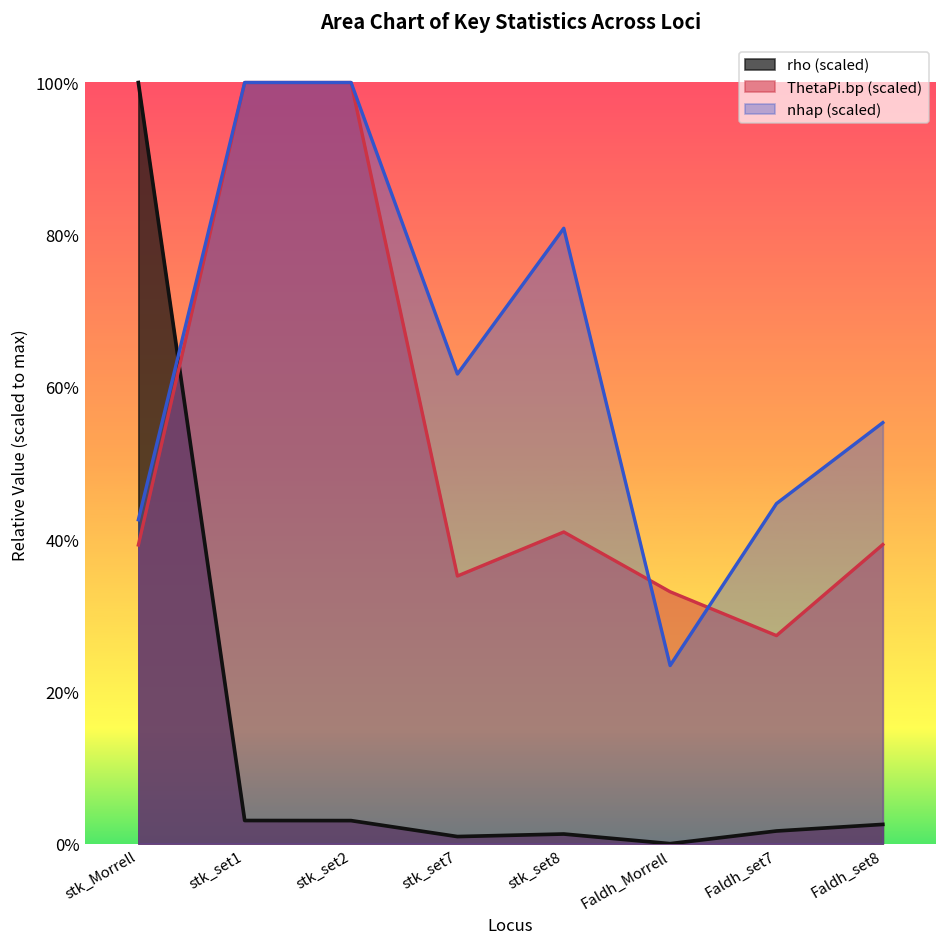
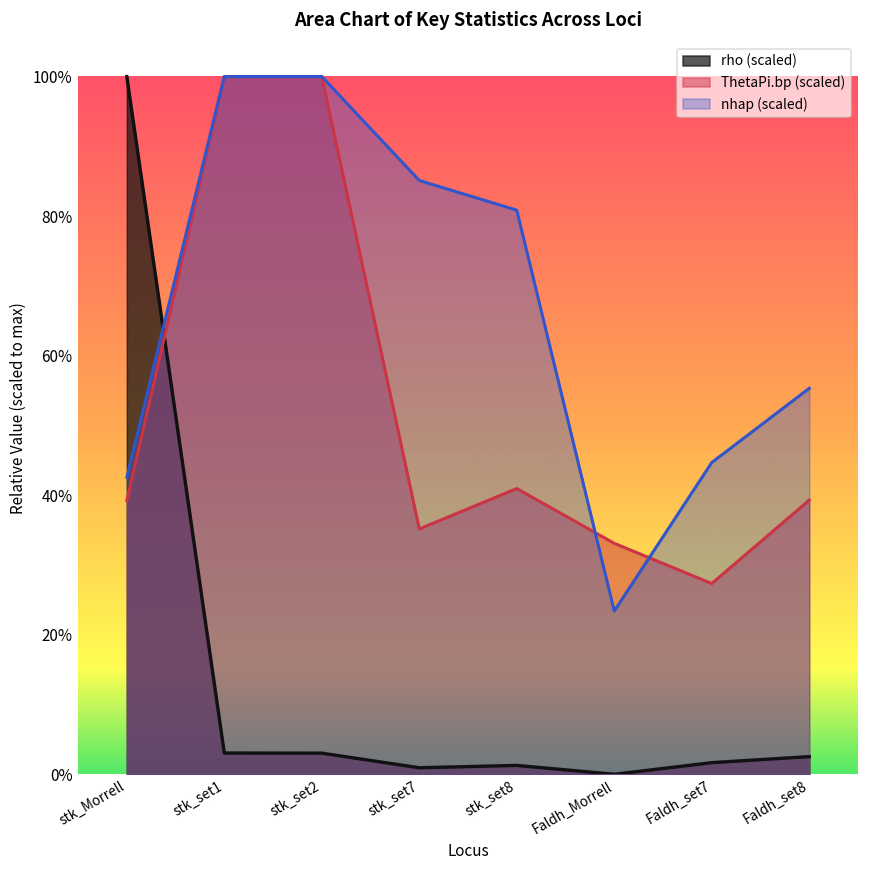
  {
    "rho (scaled)": {
      "stk_Morrell": "100%",
      "stk_set1": "3%",
      "stk_set2": "3%",
      "stk_set7": "1%",
      "stk_set8": "1%",
      "Faldh_Morrell": "0%",
      "Faldh_set7": "2%",
      "Faldh_set8": "3%"
    },
    "ThetaPi.bp (scaled)": {
      "stk_Morrell": "39%",
      "stk_set7": "35%",
      "stk_set8": "41%",
      "Faldh_Morrell": "33%",
      "Faldh_set7": "27%",
      "Faldh_set8": "39%"
    },
    "nhap (scaled)": {
      "stk_Morrell": "43%",
-     "stk_set7": "62%",
+     "stk_set7": "85%",
      "stk_set8": "81%",
      "Faldh_Morrell": "23%",
      "Faldh_set7": "45%",
      "Faldh_set8": "55%"
    }
  }
